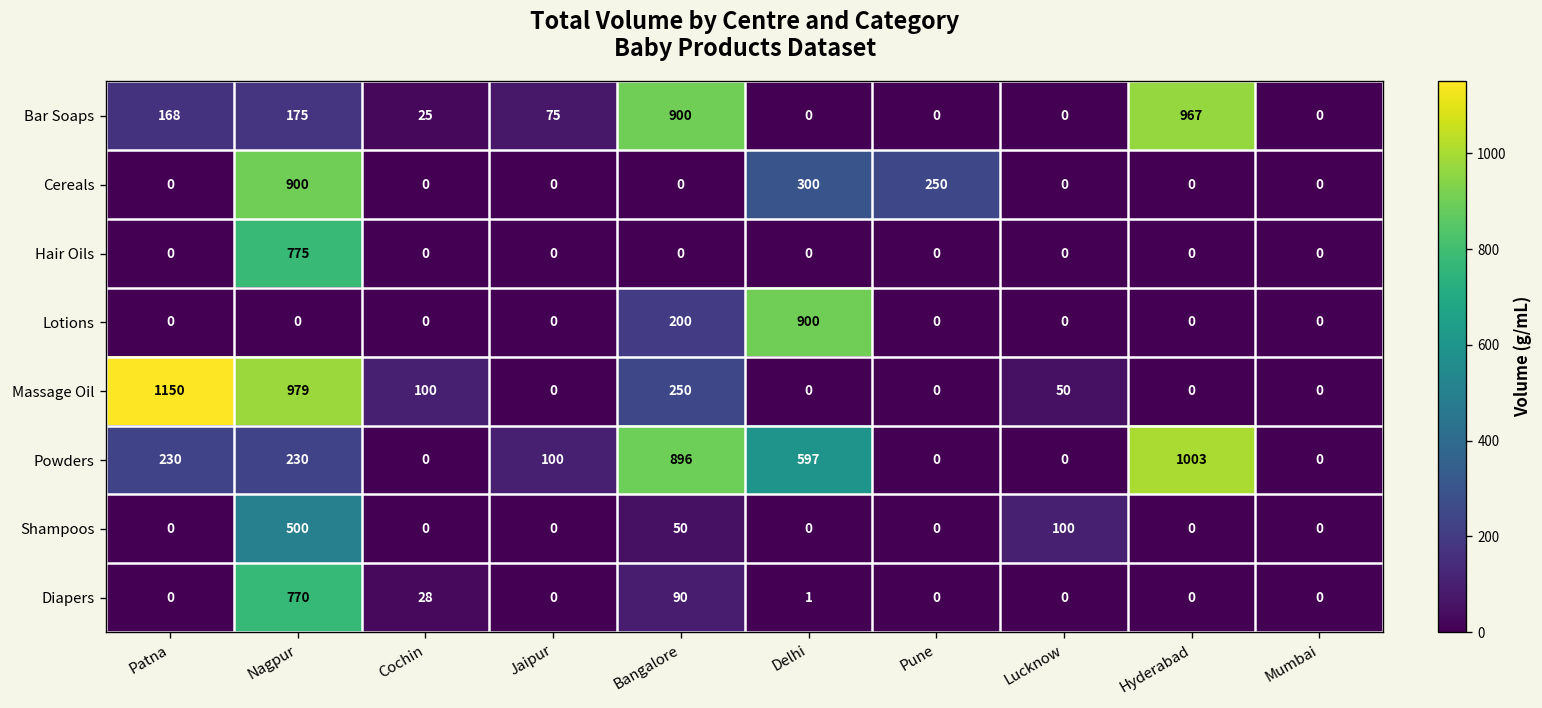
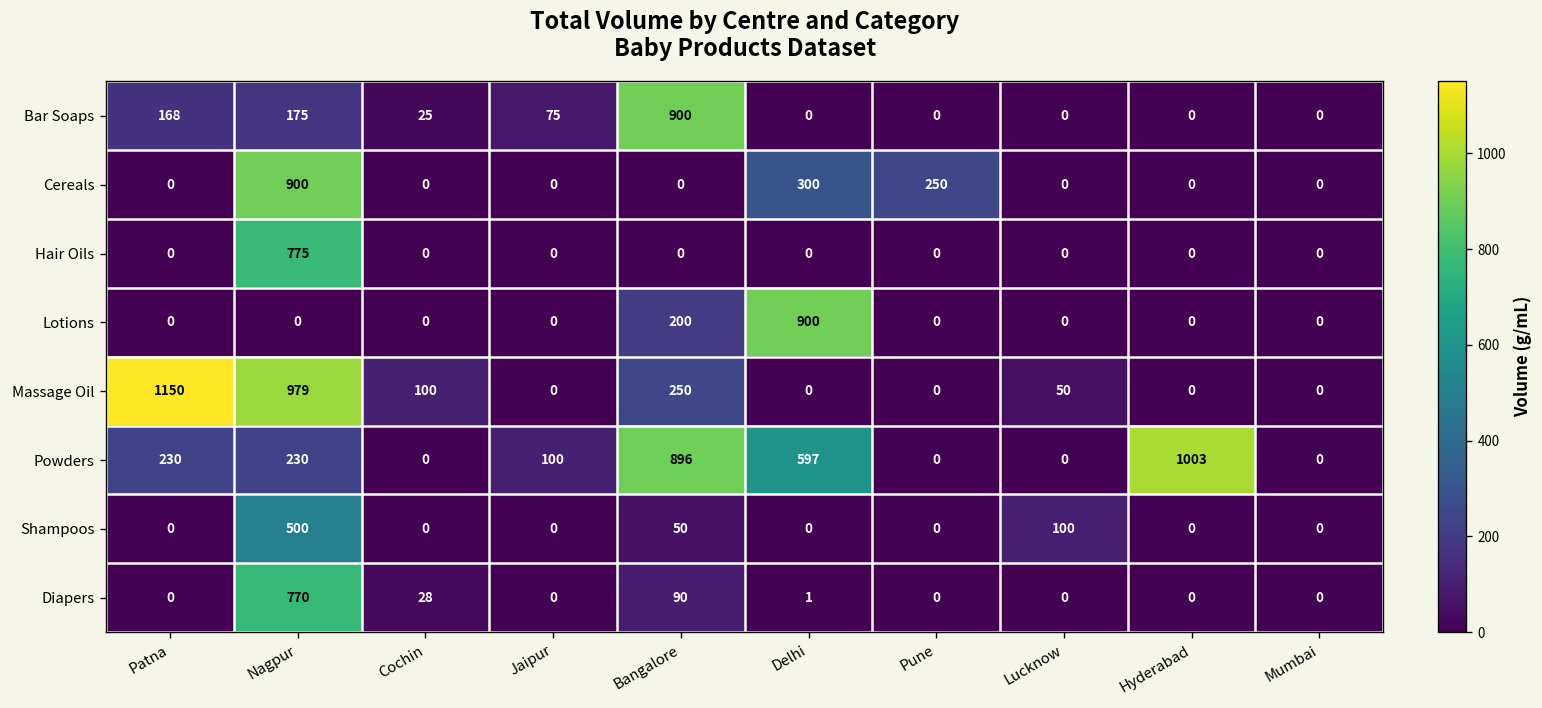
  {
    "Bar Soaps": {
      "Patna": 168,
      "Nagpur": 175,
      "Cochin": 25,
      "Jaipur": 75,
      "Bangalore": 900,
      "Delhi": 0,
      "Pune": 0,
      "Lucknow": 0,
-     "Hyderabad": 967,
+     "Hyderabad": 0,
      "Mumbai": 0
    },
    "Cereals": {
      "Patna": 0,
      "Nagpur": 900,
      "Cochin": 0,
      "Jaipur": 0,
      "Bangalore": 0,
      "Delhi": 300,
      "Pune": 250,
      "Lucknow": 0,
      "Hyderabad": 0,
      "Mumbai": 0
    },
    "Hair Oils": {
      "Patna": 0,
      "Nagpur": 775,
      "Cochin": 0,
      "Jaipur": 0,
      "Bangalore": 0,
      "Delhi": 0,
      "Pune": 0,
      "Lucknow": 0,
      "Hyderabad": 0,
      "Mumbai": 0
    },
    "Lotions": {
      "Patna": 0,
      "Nagpur": 0,
      "Cochin": 0,
      "Jaipur": 0,
      "Bangalore": 200,
      "Delhi": 900,
      "Pune": 0,
      "Lucknow": 0,
      "Hyderabad": 0,
      "Mumbai": 0
    },
    "Massage Oil": {
      "Patna": 1150,
      "Nagpur": 979,
      "Cochin": 100,
      "Jaipur": 0,
      "Bangalore": 250,
      "Delhi": 0,
      "Pune": 0,
      "Lucknow": 50,
      "Hyderabad": 0,
      "Mumbai": 0
    },
    "Powders": {
      "Patna": 230,
      "Nagpur": 230,
      "Cochin": 0,
      "Jaipur": 100,
      "Bangalore": 896,
      "Delhi": 597,
      "Pune": 0,
      "Lucknow": 0,
      "Hyderabad": 1003,
      "Mumbai": 0
    },
    "Shampoos": {
      "Patna": 0,
      "Nagpur": 500,
      "Cochin": 0,
      "Jaipur": 0,
      "Bangalore": 50,
      "Delhi": 0,
      "Pune": 0,
      "Lucknow": 100,
      "Hyderabad": 0,
      "Mumbai": 0
    },
    "Diapers": {
      "Patna": 0,
      "Nagpur": 770,
      "Cochin": 28,
      "Jaipur": 0,
      "Bangalore": 90,
      "Delhi": 1,
      "Pune": 0,
      "Lucknow": 0,
      "Hyderabad": 0,
      "Mumbai": 0
    }
  }
